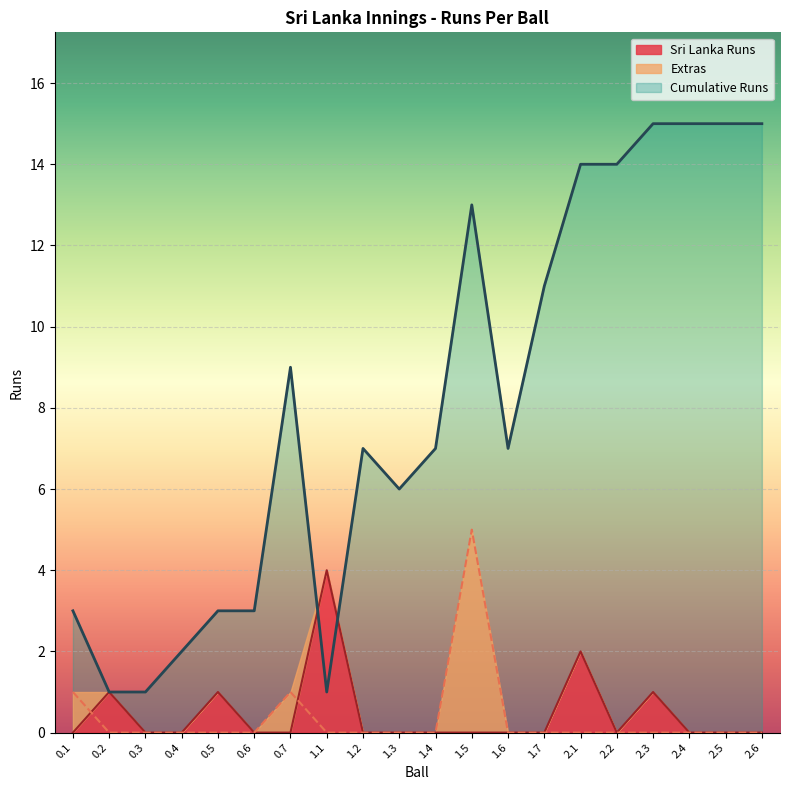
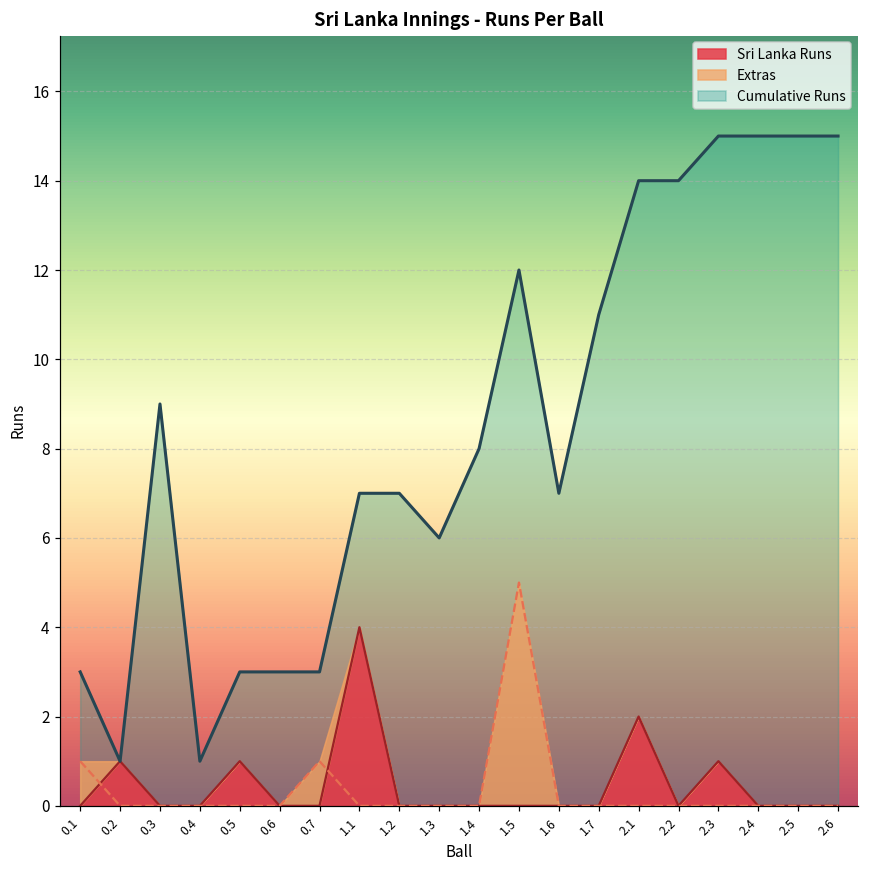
  {
    "Cumulative Runs": {
      "0.1": 3,
-     "0.3": 1,
-     "0.4": 2,
+     "0.3": 9,
+     "0.4": 1,
      "0.5": 3,
      "0.6": 3,
-     "0.7": 9,
-     "1.1": 1,
+     "0.7": 3,
+     "1.1": 7,
      "1.2": 7,
      "1.3": 6,
-     "1.4": 7,
-     "1.5": 13,
+     "1.4": 8,
+     "1.5": 12,
      "1.6": 7,
      "1.7": 11,
      "2.1": 14,
      "2.2": 14,
      "2.3": 15,
      "2.4": 15,
      "2.5": 15,
      "2.6": 15
    }
  }
